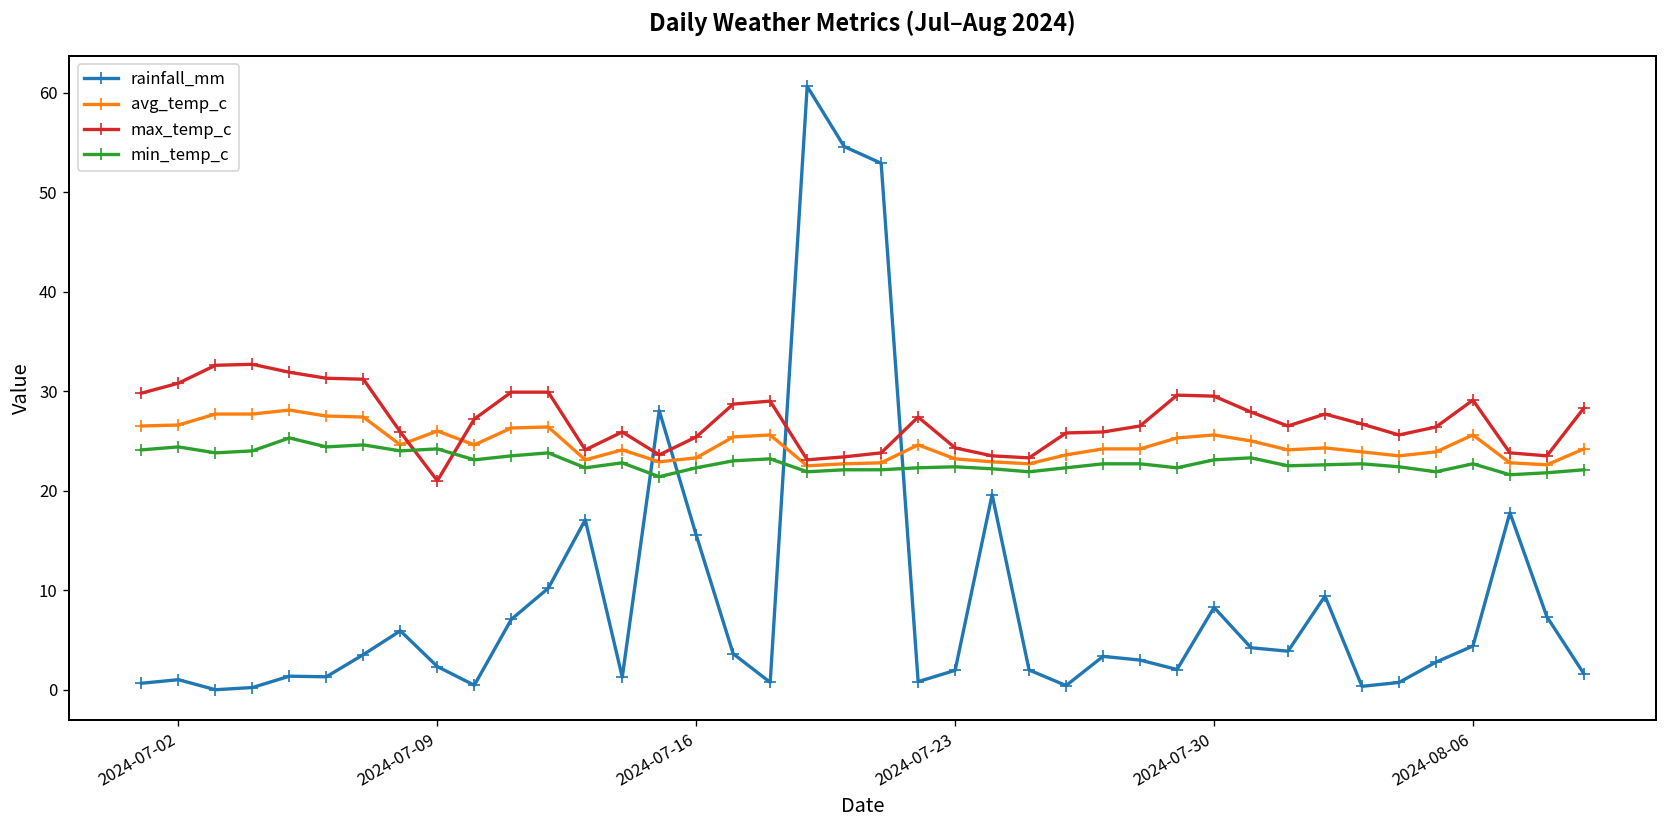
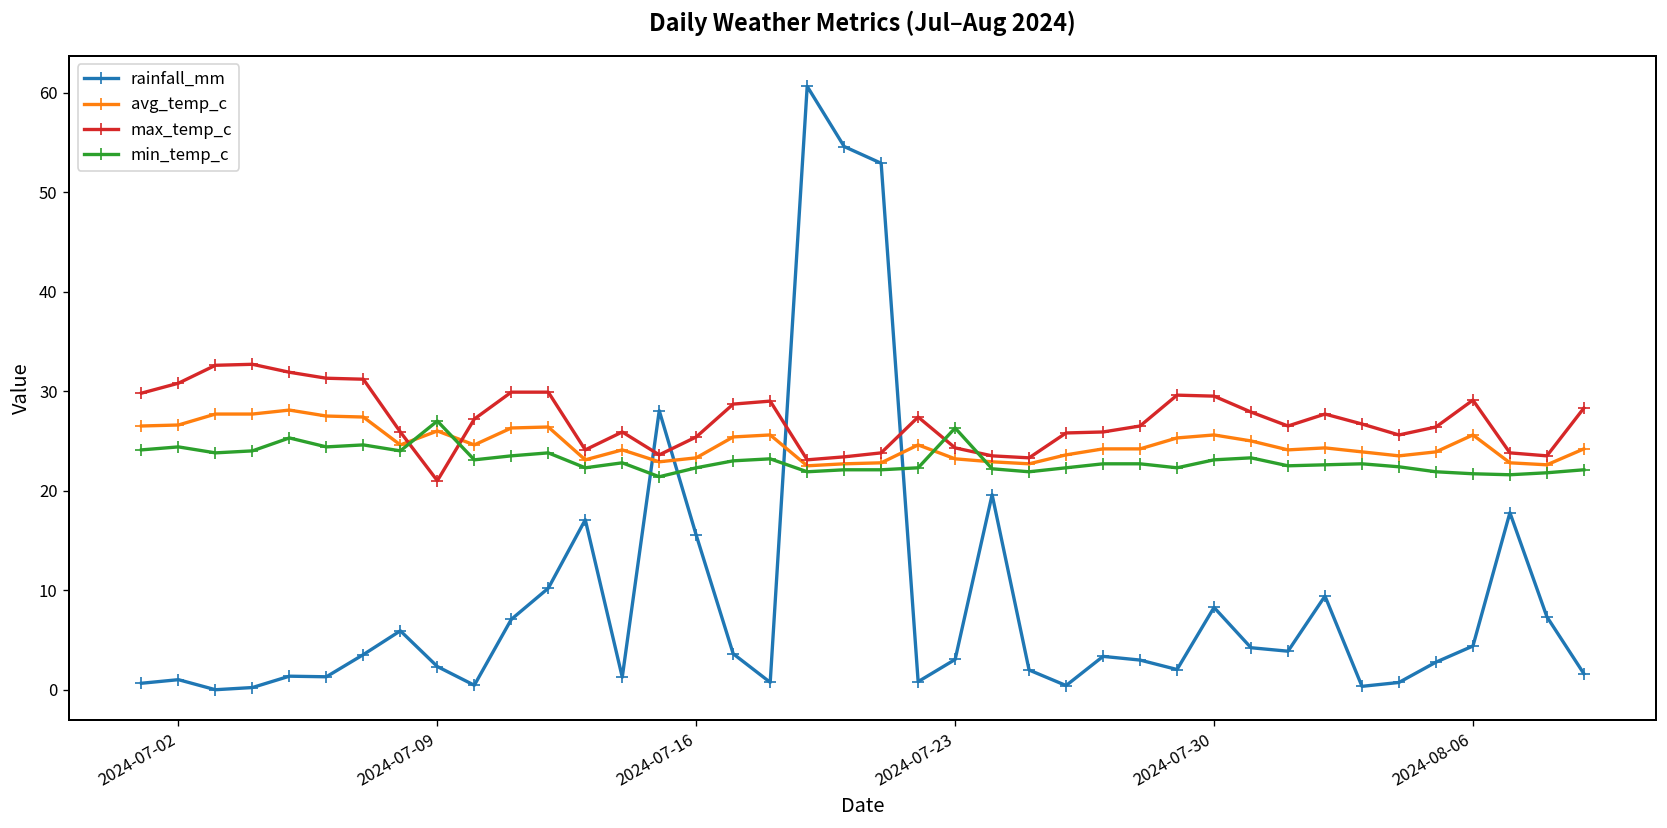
  {
    "rainfall_mm": {
      "2024-07-02": 1,
      "2024-07-09": 2,
      "2024-07-16": 16,
-     "2024-07-23": 2,
+     "2024-07-23": 3,
      "2024-07-30": 8,
      "2024-08-06": 4
    },
    "avg_temp_c": {
      "2024-07-02": 27,
      "2024-07-09": 26,
      "2024-07-16": 23,
      "2024-07-23": 23,
      "2024-07-30": 26,
      "2024-08-06": 26
    },
    "max_temp_c": {
      "2024-07-02": 31,
      "2024-07-09": 21,
      "2024-07-16": 25,
      "2024-07-23": 24,
      "2024-07-30": 30,
      "2024-08-06": 29
    },
    "min_temp_c": {
      "2024-07-02": 24,
-     "2024-07-09": 24,
+     "2024-07-09": 27,
      "2024-07-16": 22,
-     "2024-07-23": 22,
+     "2024-07-23": 26,
      "2024-07-30": 23,
-     "2024-08-06": 23
+     "2024-08-06": 22
    }
  }
